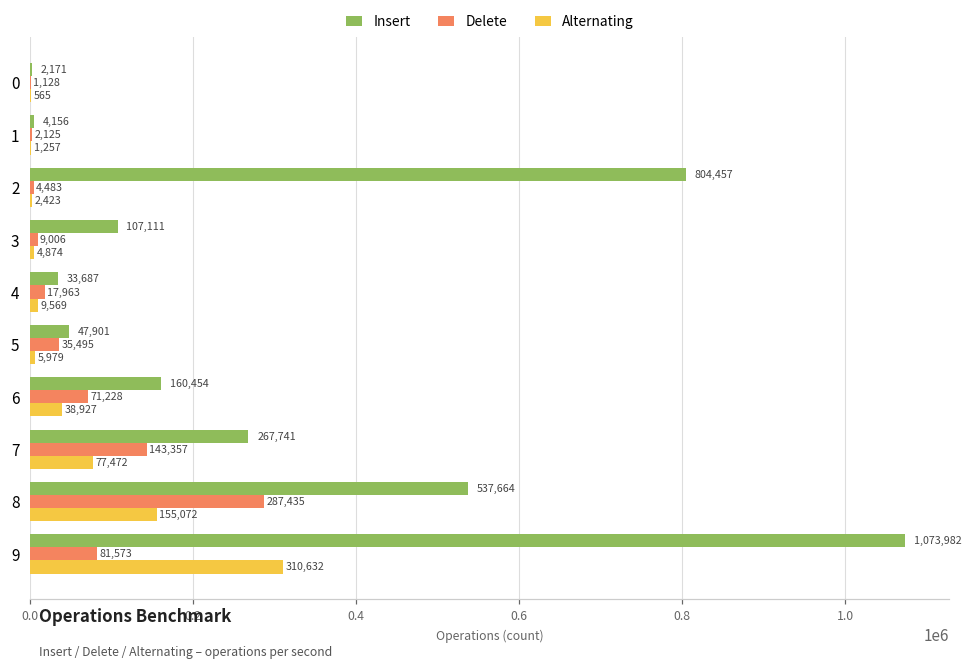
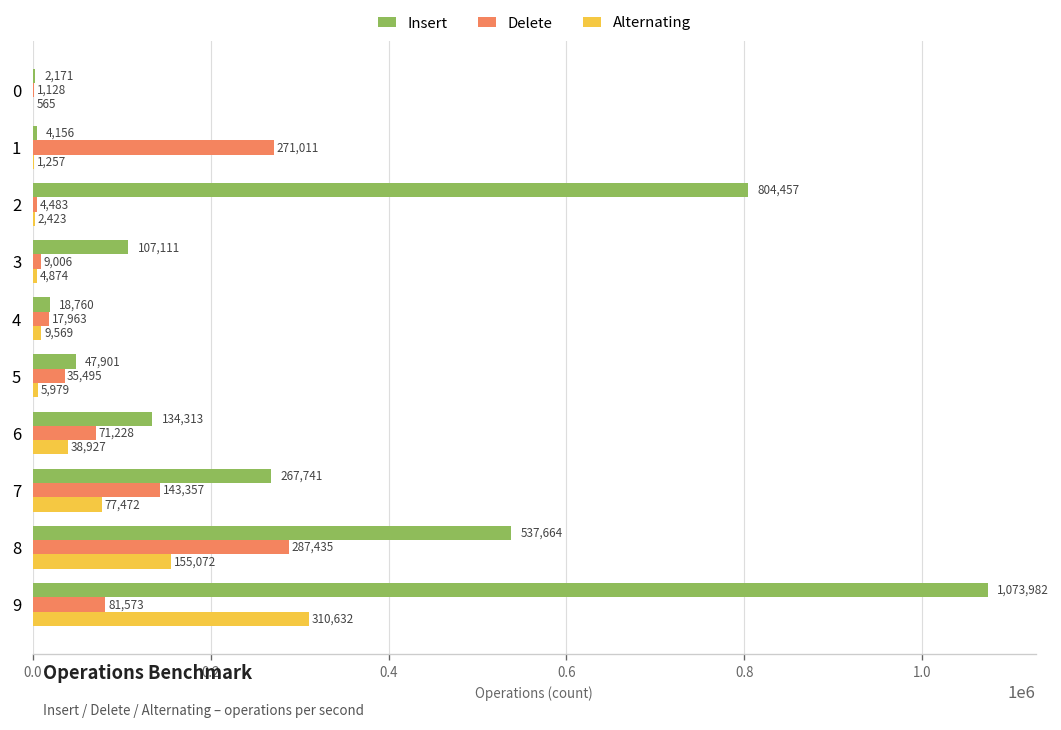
  {
    "Insert": {
      "0": "2,171",
      "1": "4,156",
      "2": "804,457",
      "3": "107,111",
-     "4": "33,687",
+     "4": "18,760",
      "5": "47,901",
-     "6": "160,454",
+     "6": "134,313",
      "7": "267,741",
      "8": "537,664",
      "9": "1,073,982"
    },
    "Delete": {
      "0": "1,128",
-     "1": "2,125",
+     "1": "271,011",
      "2": "4,483",
      "3": "9,006",
      "4": "17,963",
      "5": "35,495",
      "6": "71,228",
      "7": "143,357",
      "8": "287,435",
      "9": "81,573"
    },
    "Alternating": {
      "0": "565",
      "1": "1,257",
      "2": "2,423",
      "3": "4,874",
      "4": "9,569",
      "5": "5,979",
      "6": "38,927",
      "7": "77,472",
      "8": "155,072",
      "9": "310,632"
    }
  }
